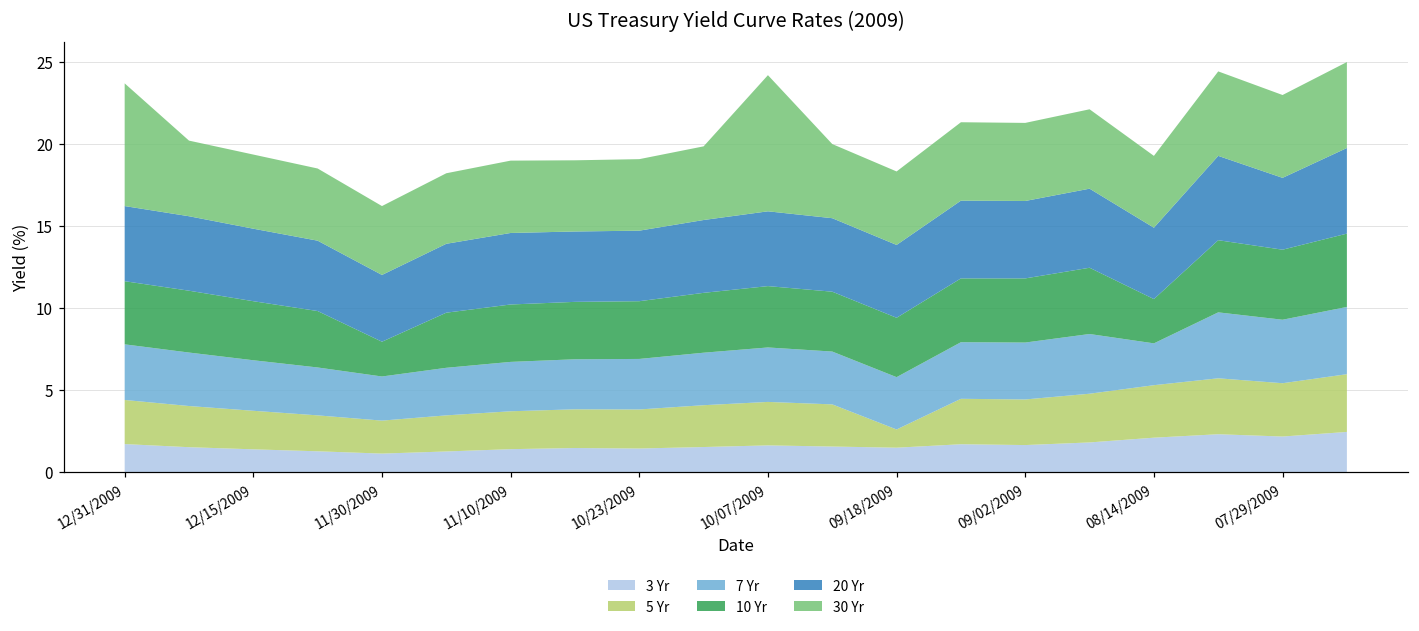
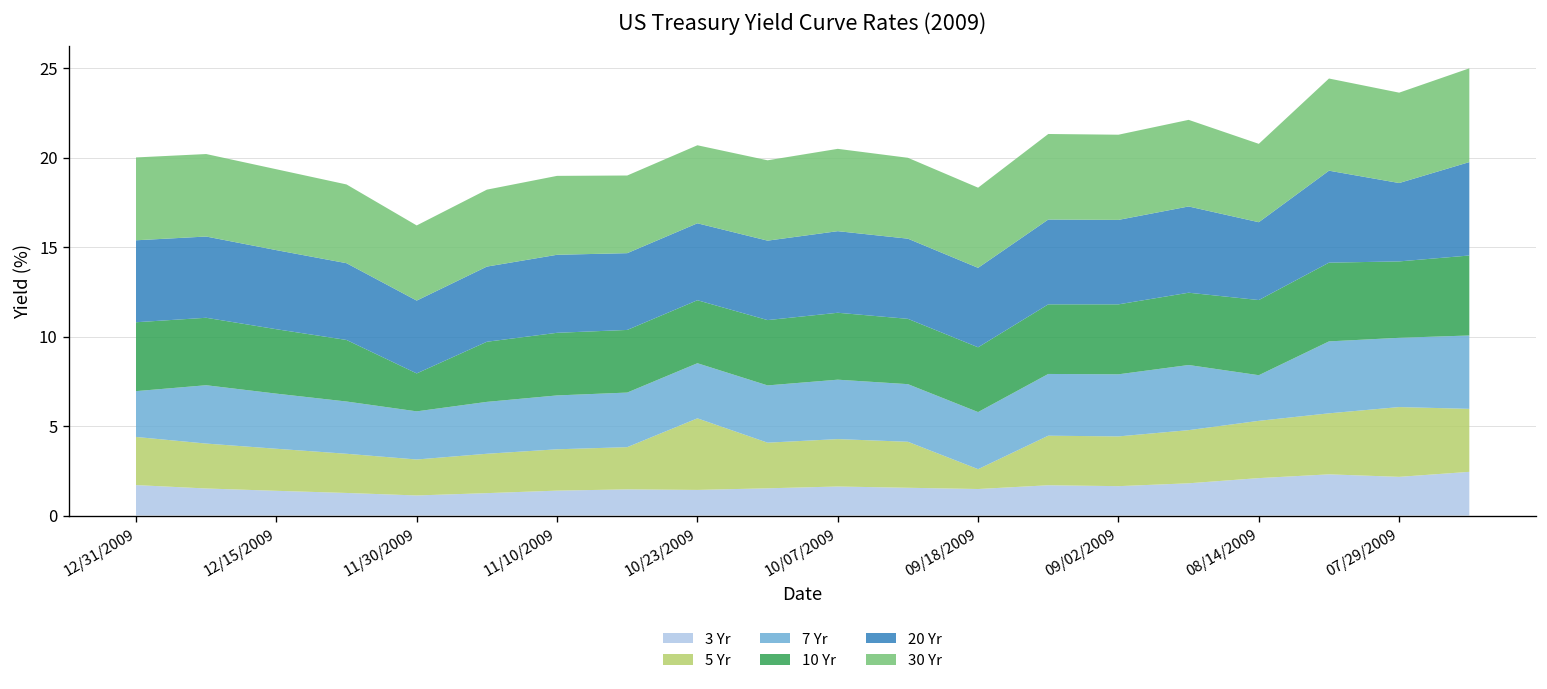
  {
    "3 Yr": {
      "12/31/2009": 1.7,
      "12/15/2009": 1.4,
      "11/30/2009": 1.1,
      "11/10/2009": 1.4,
      "10/23/2009": 1.4,
      "10/07/2009": 1.6,
      "09/18/2009": 1.5,
      "09/02/2009": 1.6,
      "08/14/2009": 2.1,
      "07/29/2009": 2.2
    },
    "5 Yr": {
      "12/31/2009": 2.7,
      "12/15/2009": 2.4,
      "11/30/2009": 2.0,
      "11/10/2009": 2.3,
-     "10/23/2009": 2.4,
+     "10/23/2009": 4.0,
      "10/07/2009": 2.6,
      "09/18/2009": 1.1,
      "09/02/2009": 2.8,
      "08/14/2009": 3.2,
-     "07/29/2009": 3.3
+     "07/29/2009": 3.9
    },
    "7 Yr": {
-     "12/31/2009": 3.4,
+     "12/31/2009": 2.6,
      "12/15/2009": 3.1,
      "11/30/2009": 2.7,
      "11/10/2009": 3.0,
      "10/23/2009": 3.1,
      "10/07/2009": 3.3,
      "09/18/2009": 3.2,
      "09/02/2009": 3.5,
      "08/14/2009": 2.6,
      "07/29/2009": 3.9
    },
    "10 Yr": {
      "12/31/2009": 3.8,
      "12/15/2009": 3.6,
      "11/30/2009": 2.1,
      "11/10/2009": 3.5,
      "10/23/2009": 3.5,
      "10/07/2009": 3.7,
      "09/18/2009": 3.6,
      "09/02/2009": 3.9,
-     "08/14/2009": 2.7,
+     "08/14/2009": 4.2,
      "07/29/2009": 4.3
    },
    "20 Yr": {
      "12/31/2009": 4.6,
      "12/15/2009": 4.4,
      "11/30/2009": 4.1,
      "11/10/2009": 4.4,
      "10/23/2009": 4.3,
      "10/07/2009": 4.6,
      "09/18/2009": 4.4,
      "09/02/2009": 4.7,
      "08/14/2009": 4.4,
      "07/29/2009": 4.4
    },
    "30 Yr": {
-     "12/31/2009": 7.5,
+     "12/31/2009": 4.6,
      "12/15/2009": 4.5,
      "11/30/2009": 4.2,
      "11/10/2009": 4.4,
      "10/23/2009": 4.4,
-     "10/07/2009": 8.3,
+     "10/07/2009": 4.6,
      "09/18/2009": 4.5,
      "09/02/2009": 4.8,
      "08/14/2009": 4.4,
      "07/29/2009": 5.1
    }
  }
